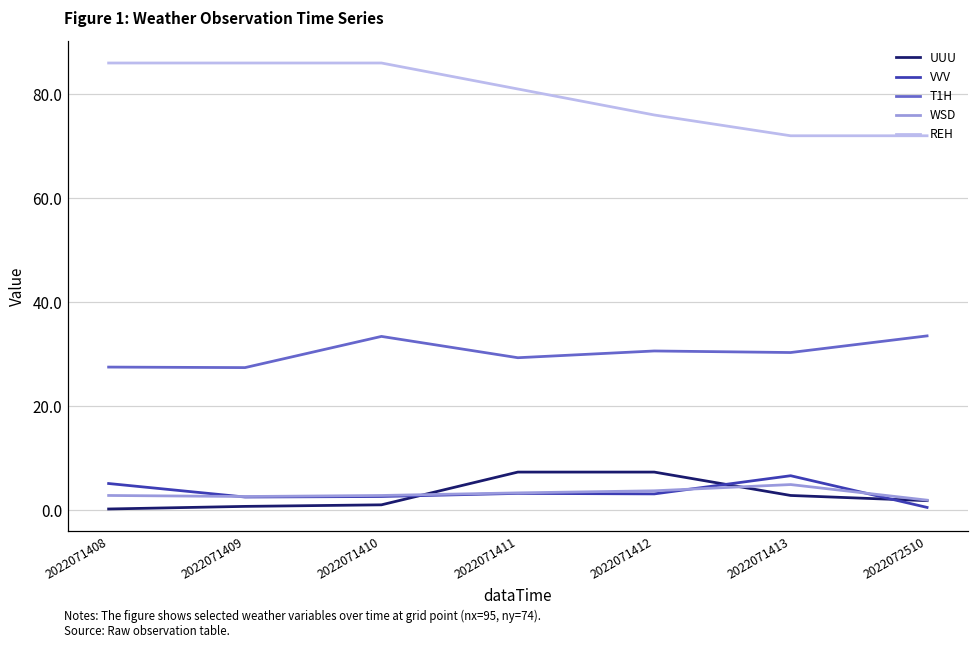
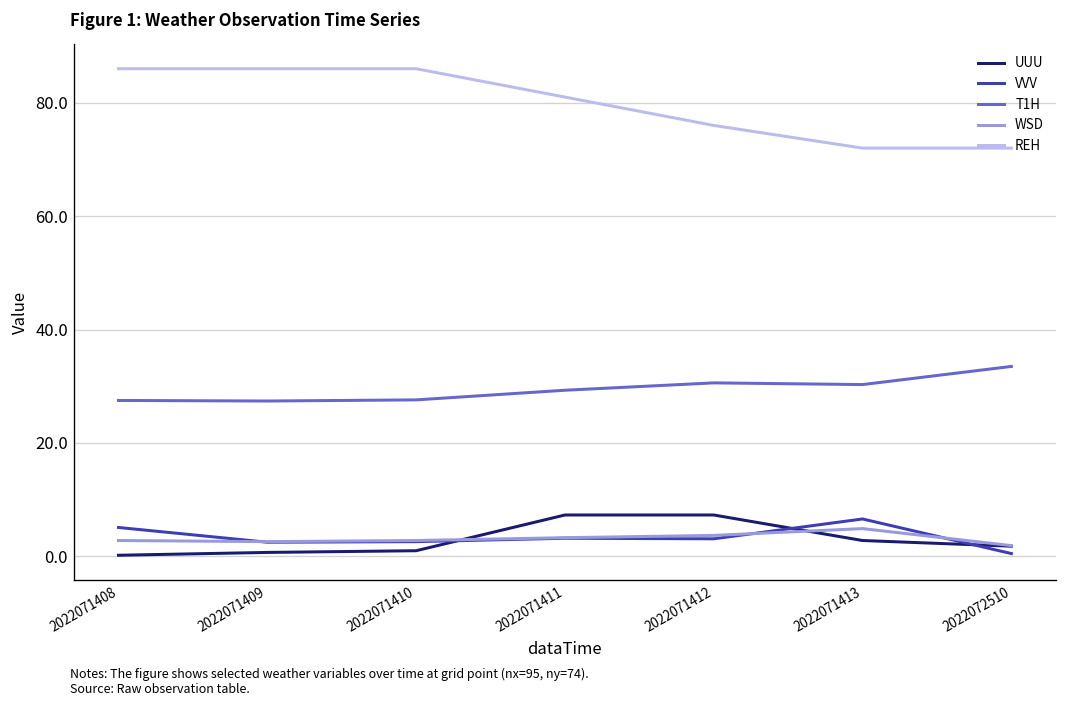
  {
    "UUU": {
      "2022071408": 0,
      "2022071409": 1,
      "2022071410": 1,
      "2022071411": 7,
      "2022071412": 7,
      "2022071413": 3
    },
    "VVV": {
      "2022071408": 5,
      "2022071412": 3,
      "2022071413": 7,
      "2022072510": 1
    },
    "T1H": {
      "2022071408": 28,
      "2022071409": 27,
-     "2022071410": 33,
+     "2022071410": 28,
      "2022071411": 29,
      "2022071412": 31,
      "2022071413": 30,
      "2022072510": 34
    }
  }
